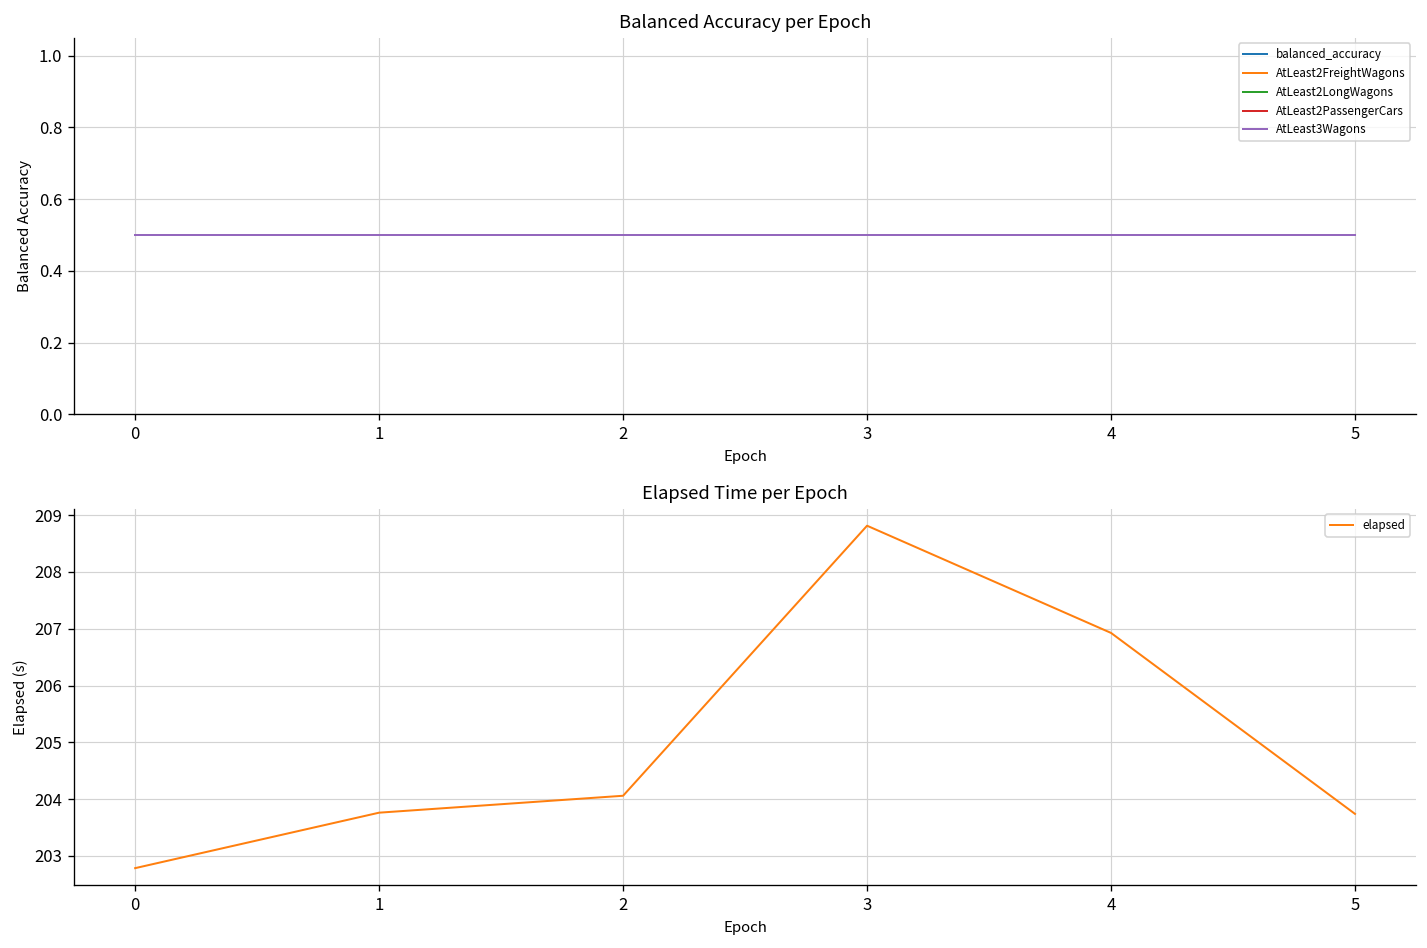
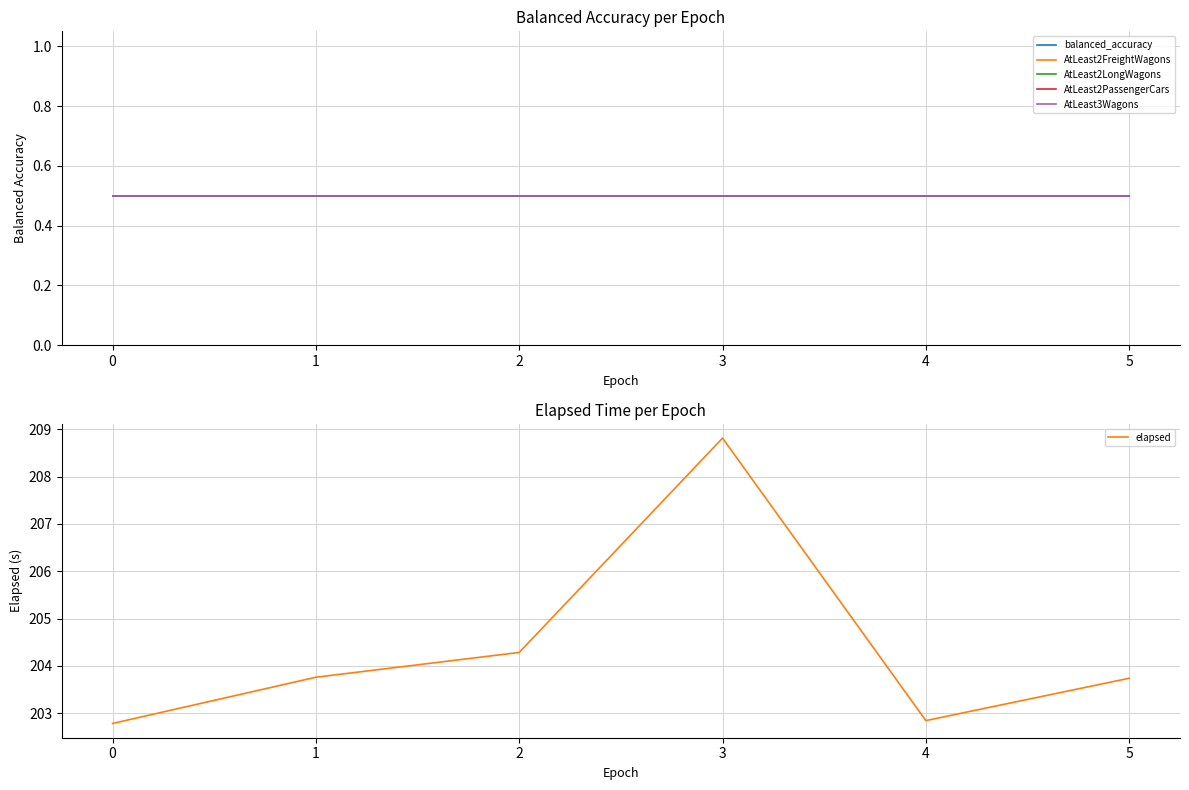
  {
    "Balanced Accuracy per Epoch": {
      "0": 0.50,
      "1": 0.50,
      "2": 0.50,
      "3": 0.50,
      "4": 0.50,
      "5": 0.50
    },
    "Elapsed Time per Epoch": {
      "0": 202.8,
      "1": 203.8,
-     "2": 204.1,
+     "2": 204.3,
      "3": 208.8,
-     "4": 206.9,
+     "4": 202.8,
      "5": 203.7
    }
  }
